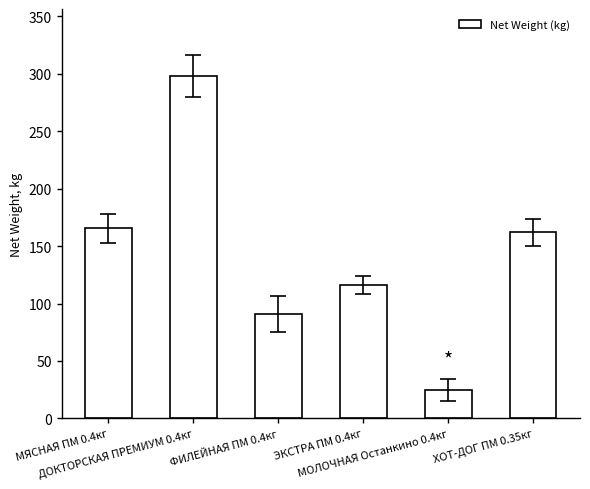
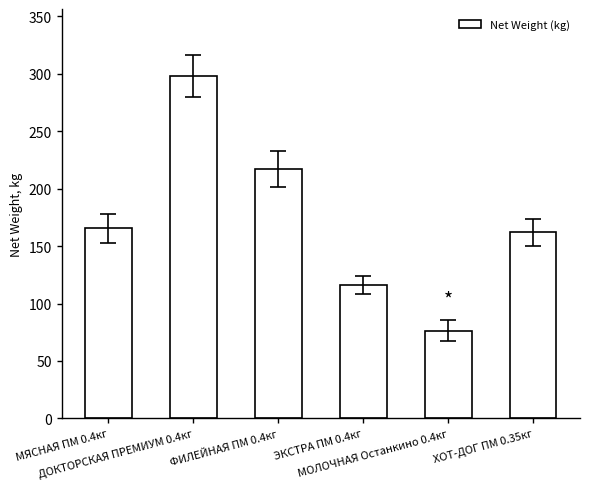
  {
    "Net Weight (kg)": {
      "МЯСНАЯ ПМ 0.4кг": 166,
      "ДОКТОРСКАЯ ПРЕМИУМ 0.4кг": 298,
-     "ФИЛЕЙНАЯ ПМ 0.4кг": 91,
+     "ФИЛЕЙНАЯ ПМ 0.4кг": 217,
      "ЭКСТРА ПМ 0.4кг": 116,
-     "МОЛОЧНАЯ Останкино 0.4кг": 25,
+     "МОЛОЧНАЯ Останкино 0.4кг": 76,
      "ХОТ-ДОГ ПМ 0.35кг": 162
    }
  }
